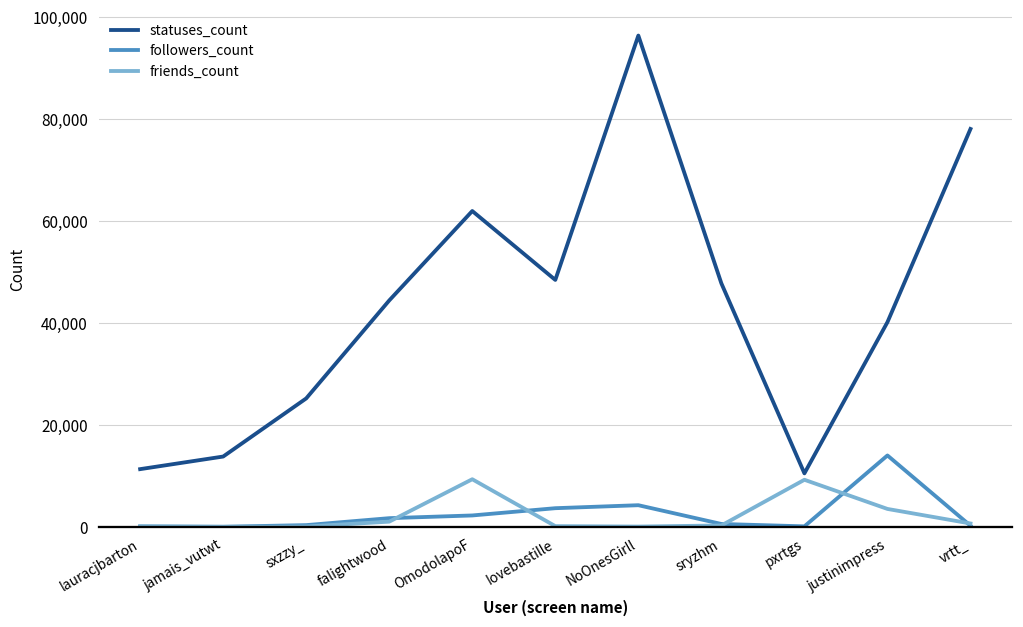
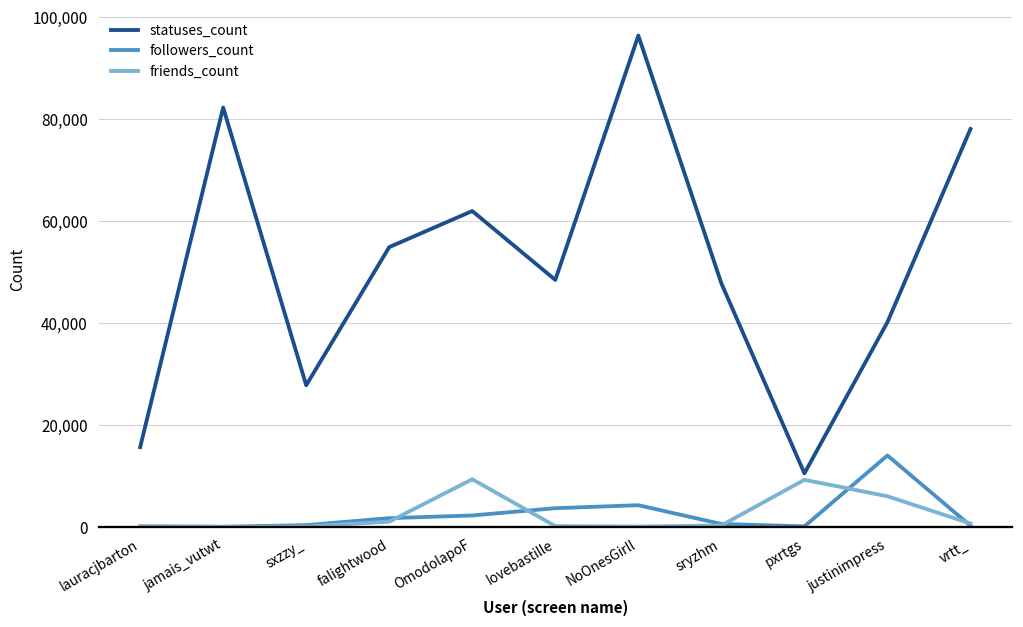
  {
    "statuses_count": {
-     "lauracjbarton": "11,000",
-     "jamais_vutwt": "14,000",
-     "sxzzy_": "25,000",
-     "falightwood": "45,000",
+     "lauracjbarton": "16,000",
+     "jamais_vutwt": "82,000",
+     "sxzzy_": "28,000",
+     "falightwood": "55,000",
      "OmodolapoF": "62,000",
      "Iovebastille": "49,000",
      "NoOnesGirll": "96,000",
      "sryzhm": "48,000",
      "pxrtgs": "11,000",
      "justinimpress": "40,000",
      "vrtt_": "78,000"
    },
    "followers_count": {
      "falightwood": "2,000",
      "OmodolapoF": "2,000",
      "Iovebastille": "4,000",
      "NoOnesGirll": "4,000",
      "pxrtgs": "0",
      "justinimpress": "14,000"
    },
    "friends_count": {
      "falightwood": "1,000",
      "OmodolapoF": "9,000",
      "Iovebastille": "0",
      "NoOnesGirll": "0",
      "pxrtgs": "9,000",
-     "justinimpress": "4,000"
+     "justinimpress": "6,000"
    }
  }
